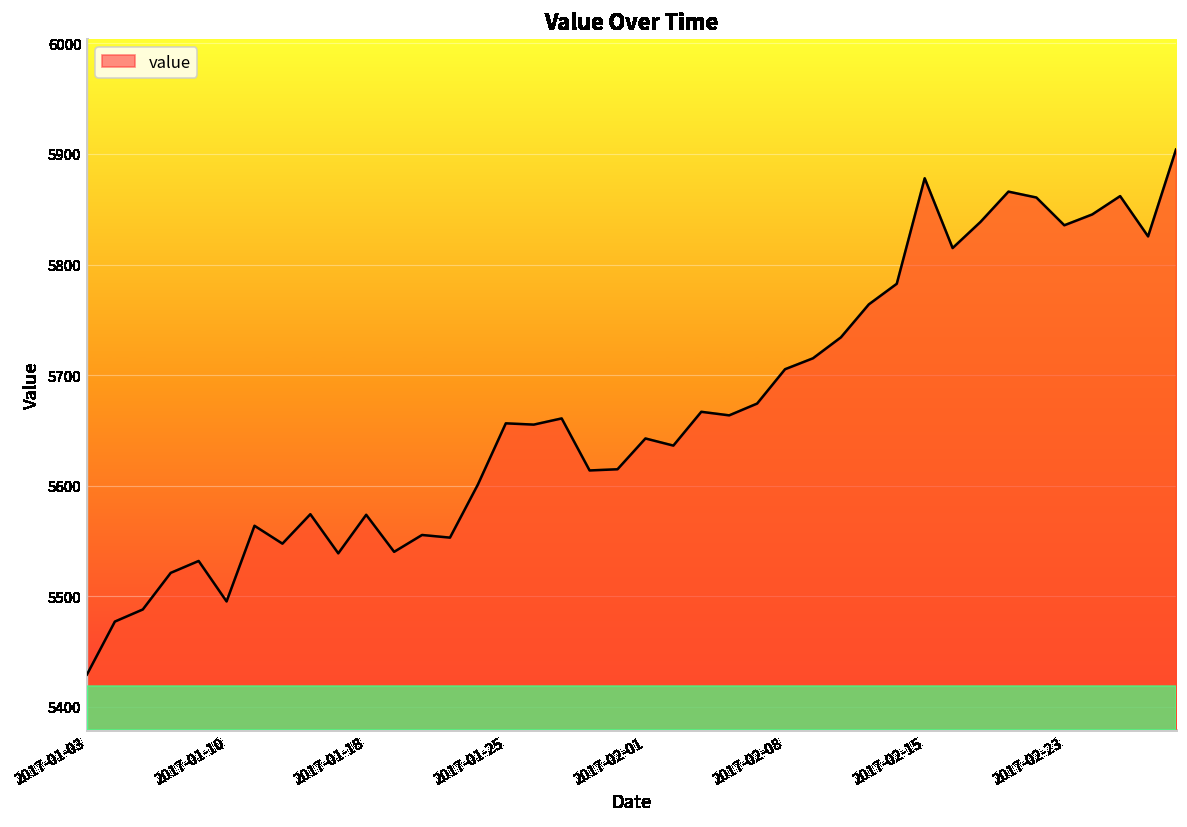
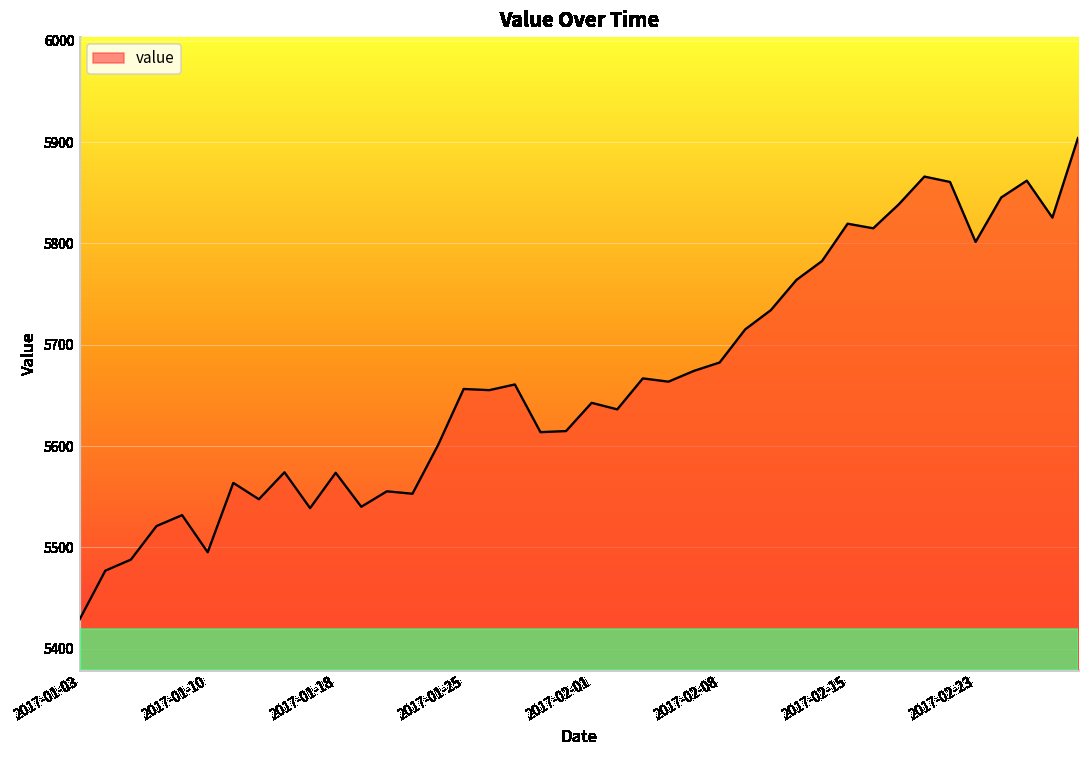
  {
    "2017-01-03": 5430,
    "2017-01-10": 5500,
    "2017-01-18": 5570,
    "2017-01-25": 5660,
    "2017-02-01": 5640,
-   "2017-02-08": 5710,
-   "2017-02-15": 5880,
-   "2017-02-23": 5840
+   "2017-02-08": 5680,
+   "2017-02-15": 5820,
+   "2017-02-23": 5800
  }
